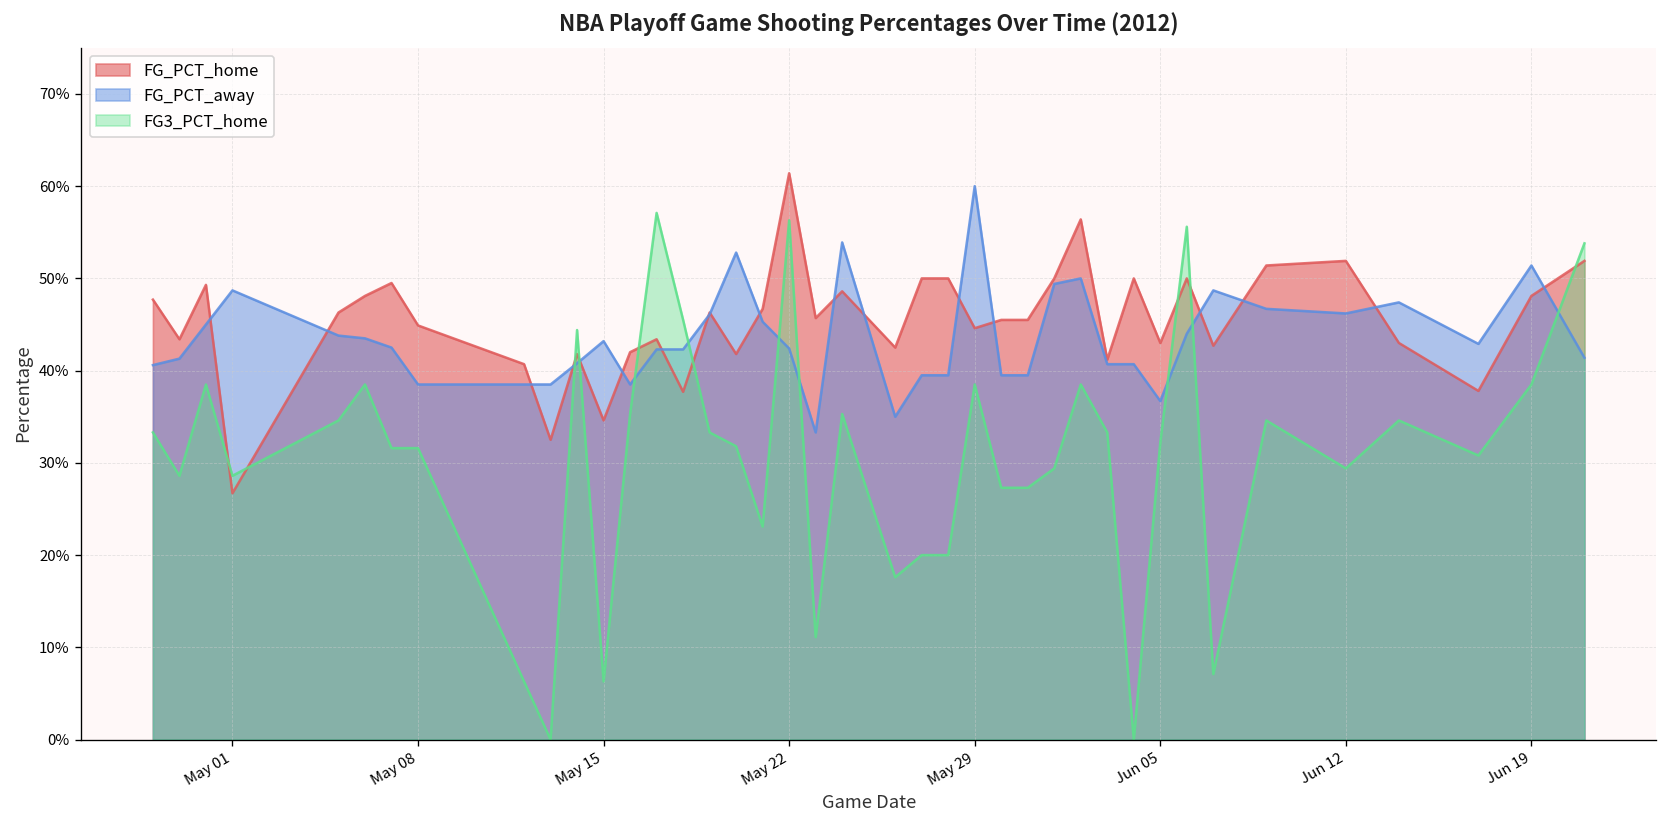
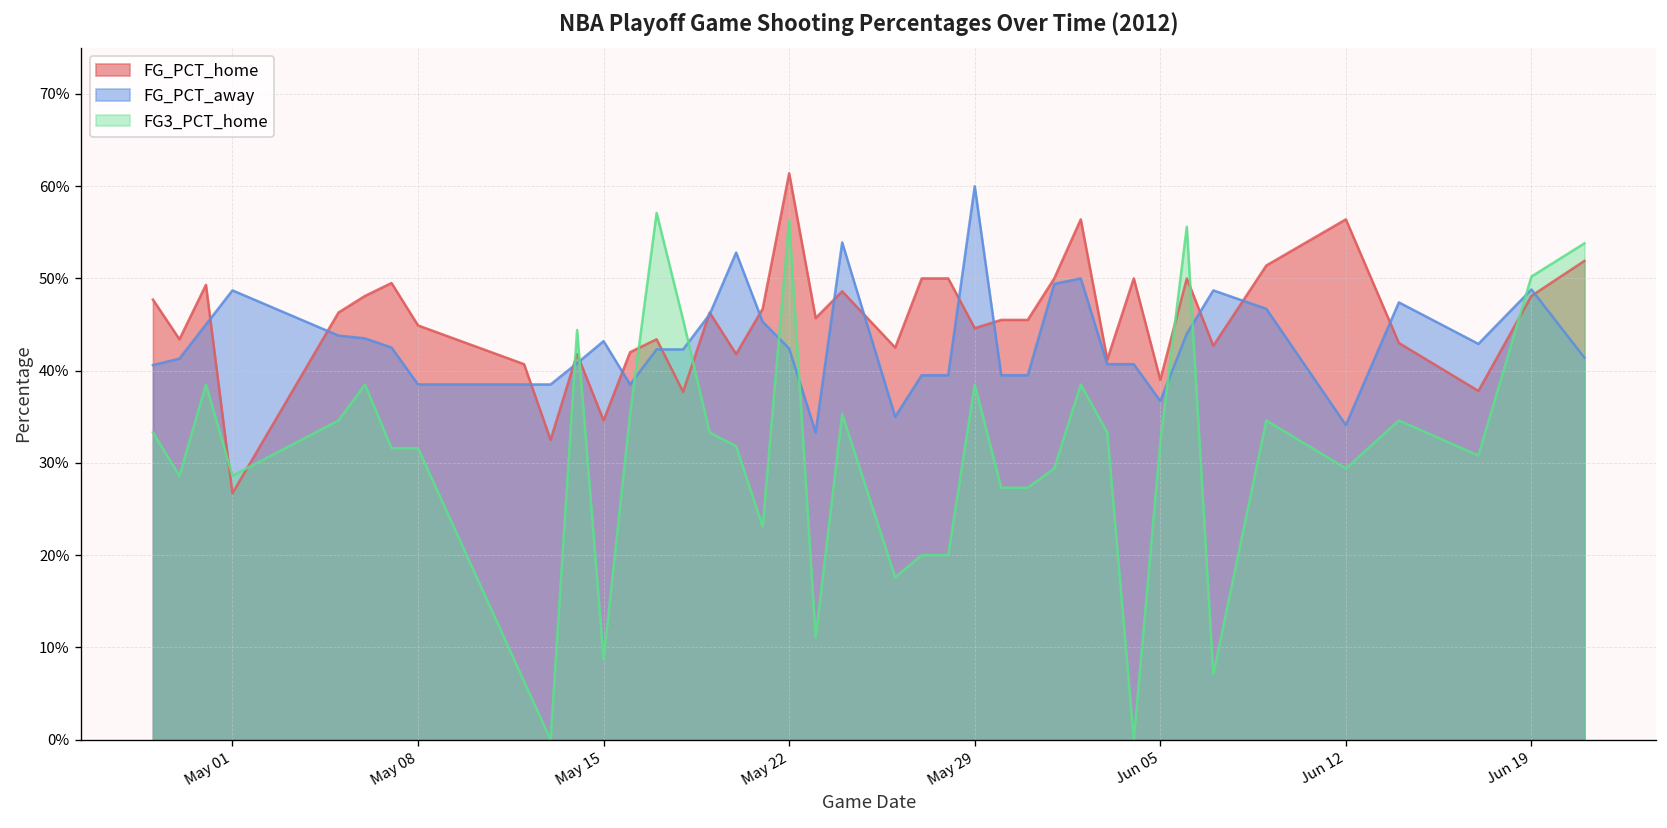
  {
    "FG_PCT_home": {
      "May 01": "27%",
      "May 08": "45%",
      "May 15": "35%",
      "May 22": "61%",
      "May 29": "45%",
-     "Jun 05": "43%",
-     "Jun 12": "52%",
+     "Jun 05": "39%",
+     "Jun 12": "56%",
      "Jun 19": "48%"
    },
    "FG_PCT_away": {
      "May 01": "49%",
      "May 08": "39%",
      "May 15": "43%",
      "May 22": "42%",
      "May 29": "60%",
      "Jun 05": "37%",
-     "Jun 12": "46%",
-     "Jun 19": "51%"
+     "Jun 12": "34%",
+     "Jun 19": "49%"
    },
    "FG3_PCT_home": {
      "May 01": "29%",
      "May 08": "32%",
-     "May 15": "6%",
+     "May 15": "9%",
      "May 22": "56%",
      "May 29": "39%",
      "Jun 05": "32%",
      "Jun 12": "29%",
-     "Jun 19": "39%"
+     "Jun 19": "50%"
    }
  }
